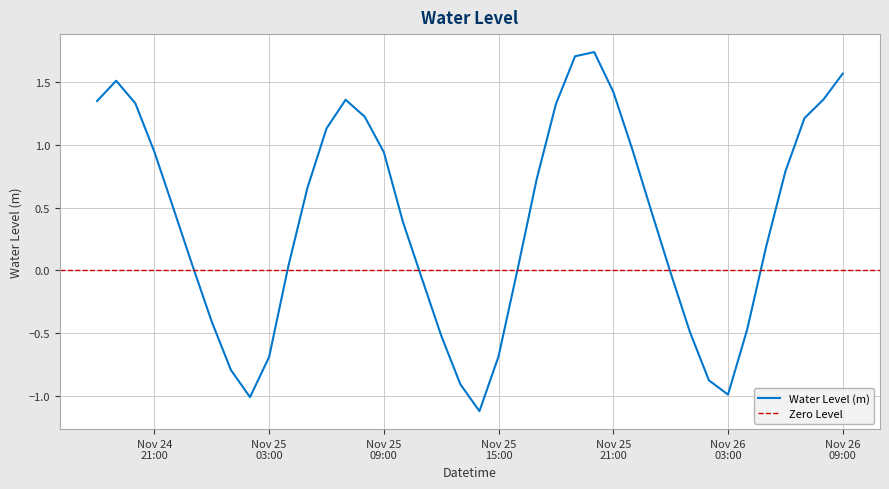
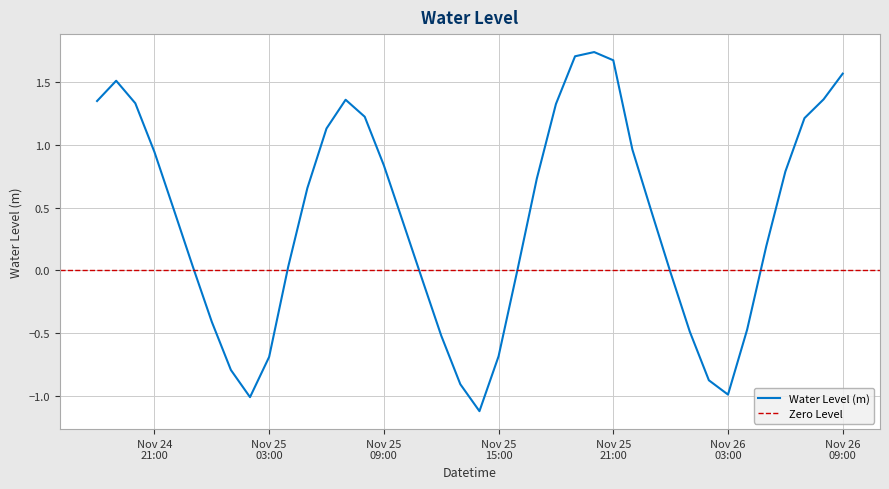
  {
    "Nov 24 21:00": 0.94,
    "Nov 25 03:00": -0.69,
-   "Nov 25 09:00": 0.94,
+   "Nov 25 09:00": 0.84,
    "Nov 25 15:00": -0.68,
-   "Nov 25 21:00": 1.42,
+   "Nov 25 21:00": 1.67,
    "Nov 26 03:00": -0.99,
    "Nov 26 09:00": 1.57
  }
